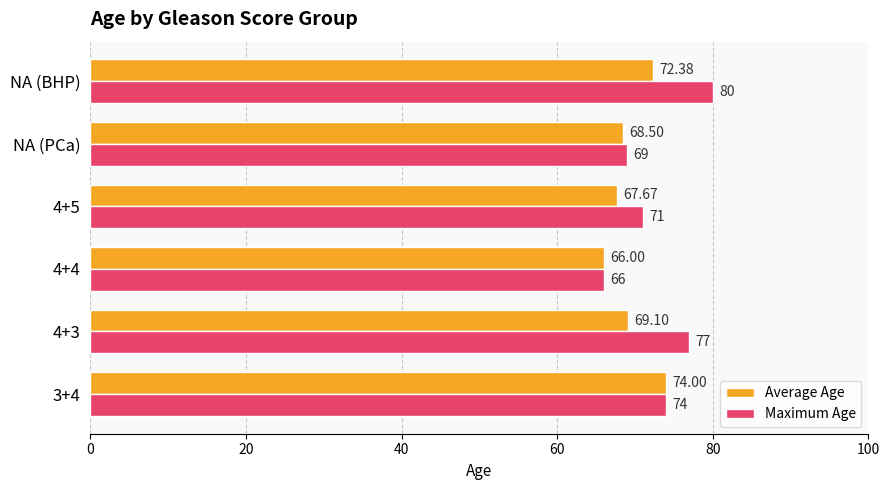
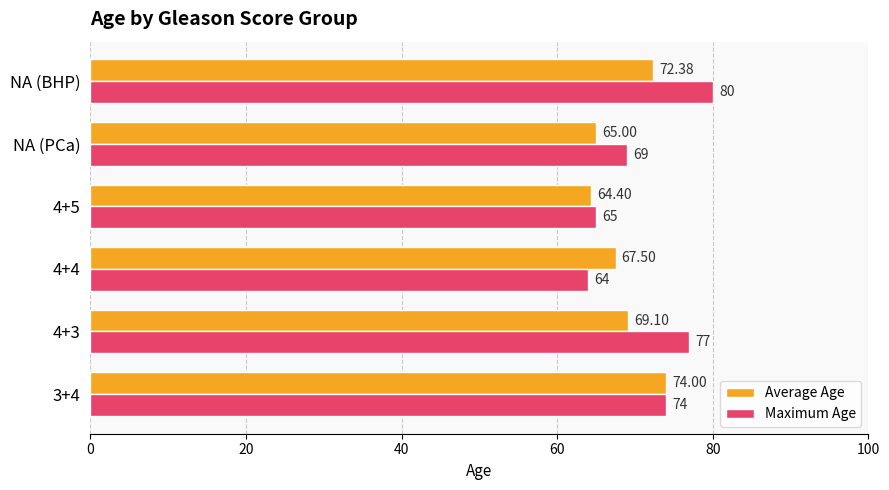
  {
    "Average Age": {
      "NA (BHP)": 72.38,
-     "NA (PCa)": 68.50,
-     "4+5": 67.67,
-     "4+4": 66.00,
+     "NA (PCa)": 65.00,
+     "4+5": 64.40,
+     "4+4": 67.50,
      "4+3": 69.10,
      "3+4": 74.00
    },
    "Maximum Age": {
      "NA (BHP)": 80,
      "NA (PCa)": 69,
-     "4+5": 71,
-     "4+4": 66,
+     "4+5": 65,
+     "4+4": 64,
      "4+3": 77,
      "3+4": 74
    }
  }
